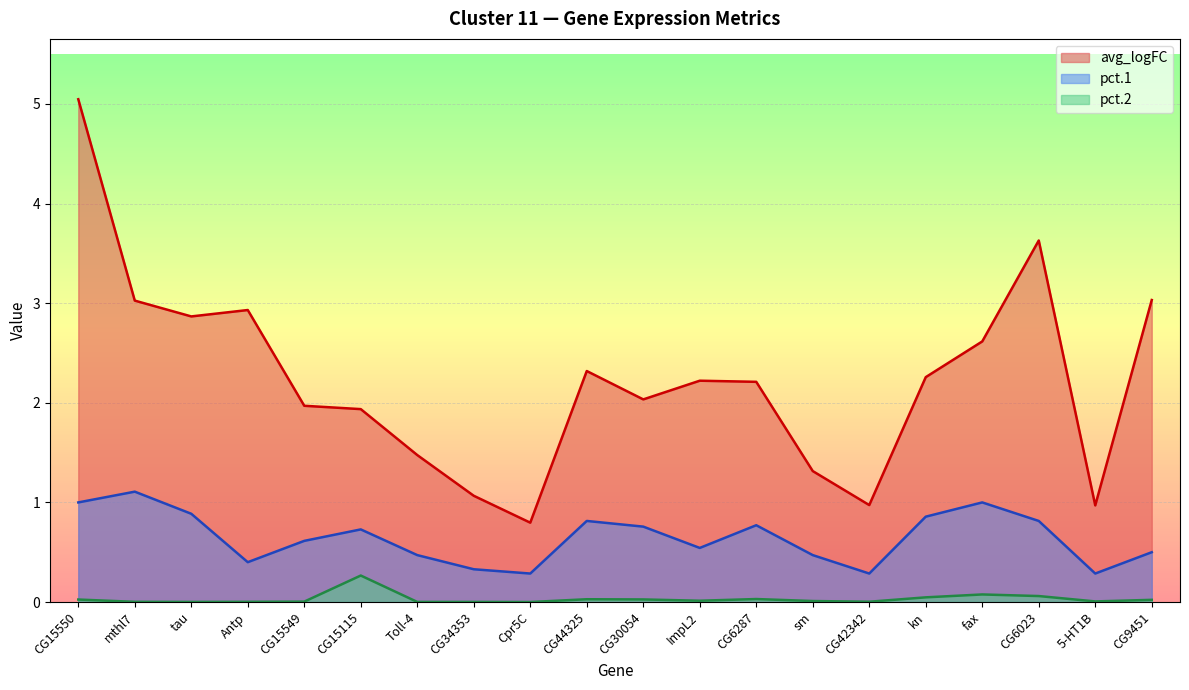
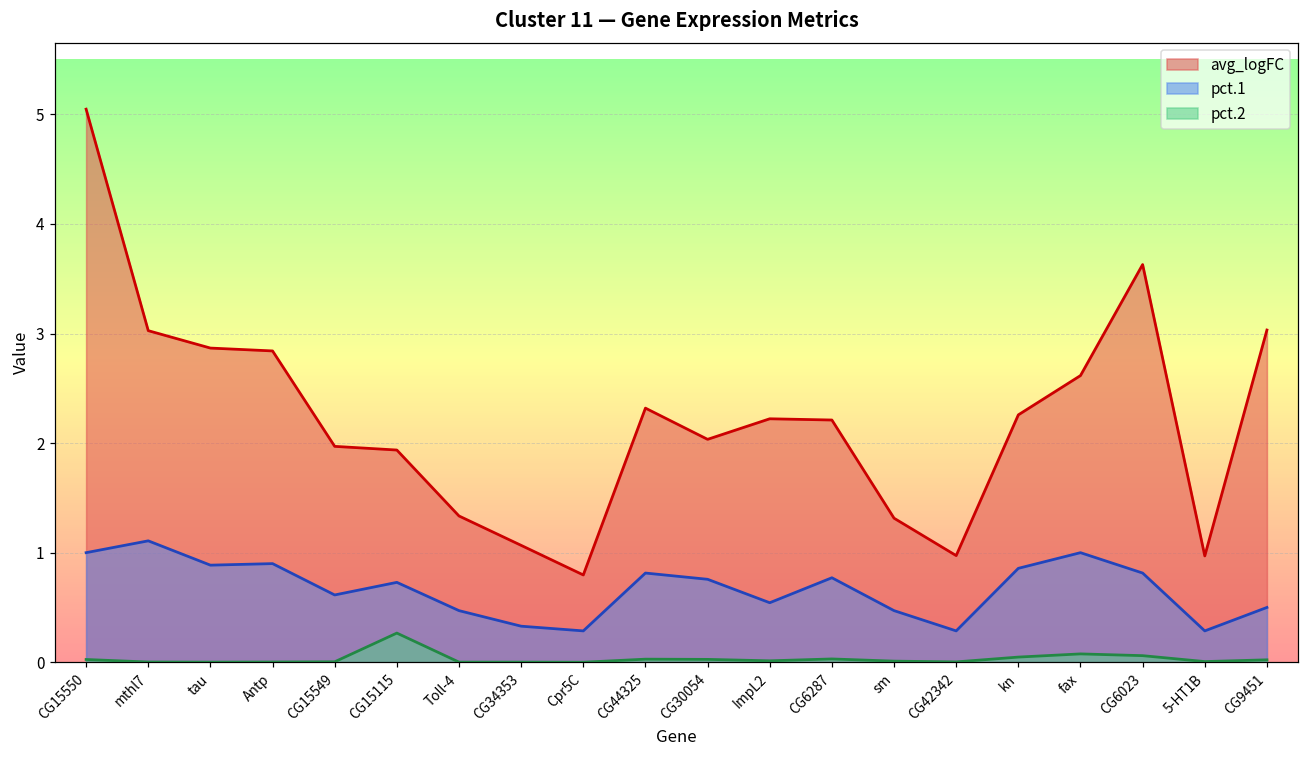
  {
    "avg_logFC": {
      "CG15550": 5.0,
      "mthl7": 3.0,
      "tau": 2.9,
-     "Antp": 2.9,
+     "Antp": 2.8,
      "CG15549": 2.0,
      "CG15115": 1.9,
-     "Toll-4": 1.5,
+     "Toll-4": 1.3,
      "CG34353": 1.1,
      "Cpr5C": 0.8,
      "CG44325": 2.3,
      "CG30054": 2.0,
      "ImpL2": 2.2,
      "CG6287": 2.2,
      "sm": 1.3,
      "CG42342": 1.0,
      "kn": 2.3,
      "fax": 2.6,
      "CG6023": 3.6,
      "5-HT1B": 1.0,
      "CG9451": 3.0
    },
    "pct.1": {
      "CG15550": 1.0,
      "mthl7": 1.1,
      "tau": 0.9,
-     "Antp": 0.4,
+     "Antp": 0.9,
      "CG15549": 0.6,
      "CG15115": 0.7,
      "Toll-4": 0.5,
      "CG34353": 0.3,
      "Cpr5C": 0.3,
      "CG44325": 0.8,
      "CG30054": 0.8,
      "ImpL2": 0.5,
      "CG6287": 0.8,
      "sm": 0.5,
      "CG42342": 0.3,
      "kn": 0.9,
      "fax": 1.0,
      "CG6023": 0.8,
      "5-HT1B": 0.3,
      "CG9451": 0.5
    },
    "pct.2": {
      "CG15550": 0.0,
      "mthl7": 0.0,
      "tau": 0.0,
      "Antp": 0.0,
      "CG15549": 0.0,
      "CG15115": 0.3,
      "Toll-4": 0.0,
      "CG34353": 0.0,
      "Cpr5C": 0.0,
      "CG44325": 0.0,
      "CG30054": 0.0,
      "ImpL2": 0.0,
      "CG6287": 0.0,
      "sm": 0.0,
      "CG42342": 0.0,
      "kn": 0.0,
      "fax": 0.1,
      "CG6023": 0.1,
      "5-HT1B": 0.0,
      "CG9451": 0.0
    }
  }
